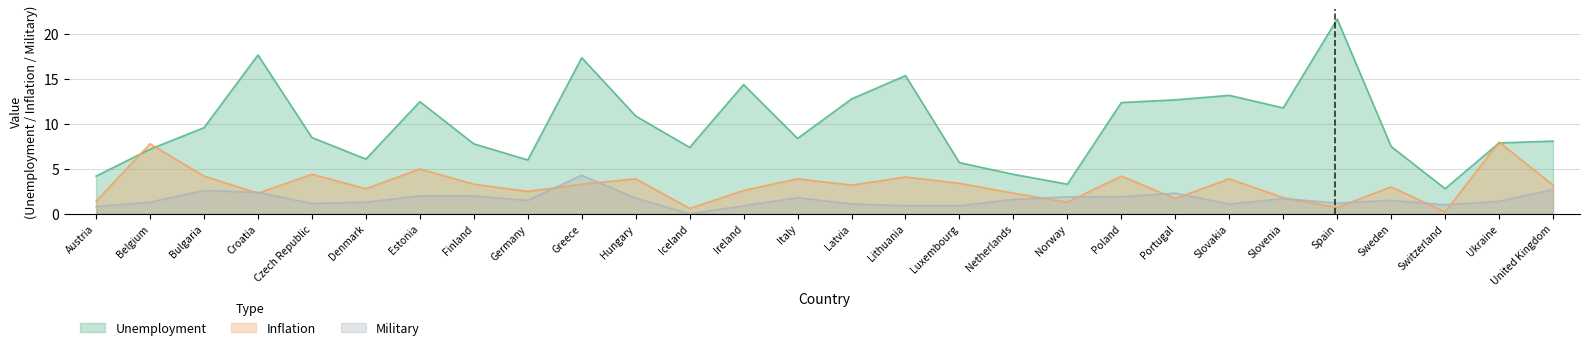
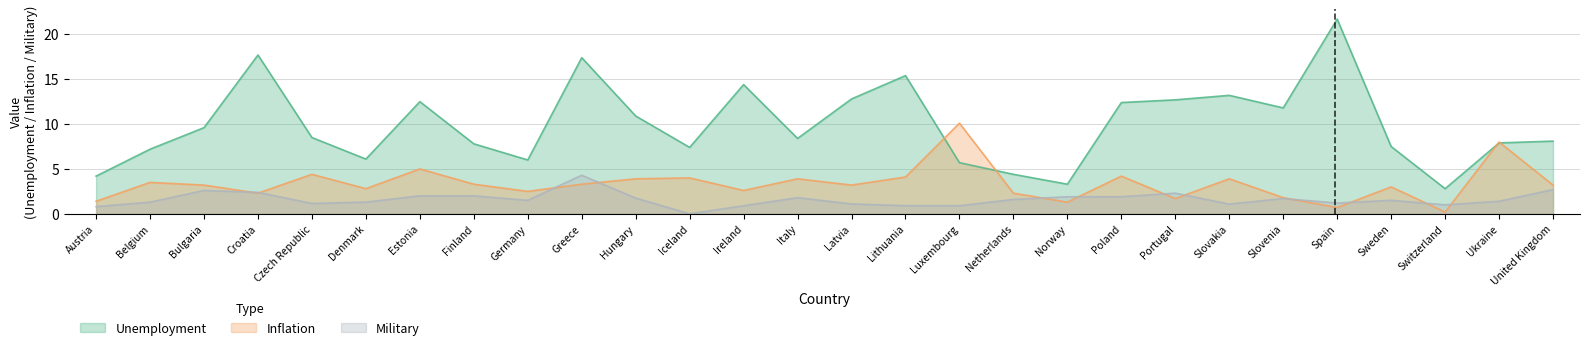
  {
    "Inflation": {
      "Austria": 1,
-     "Belgium": 8,
-     "Bulgaria": 4,
+     "Belgium": 4,
+     "Bulgaria": 3,
      "Czech Republic": 4,
      "Denmark": 3,
      "Estonia": 5,
      "Finland": 3,
      "Germany": 3,
      "Greece": 3,
      "Hungary": 4,
-     "Iceland": 1,
+     "Iceland": 4,
      "Ireland": 3,
      "Italy": 4,
      "Latvia": 3,
      "Lithuania": 4,
-     "Luxembourg": 3,
+     "Luxembourg": 10,
      "Netherlands": 2,
      "Norway": 1,
      "Poland": 4,
      "Portugal": 2,
      "Slovakia": 4,
      "Spain": 1,
      "Sweden": 3,
      "Switzerland": 0,
      "United Kingdom": 3
    }
  }
